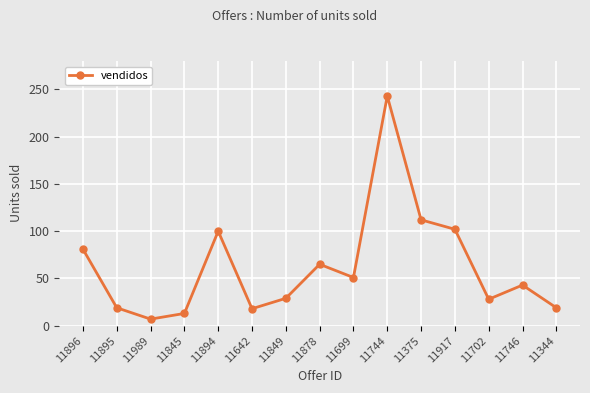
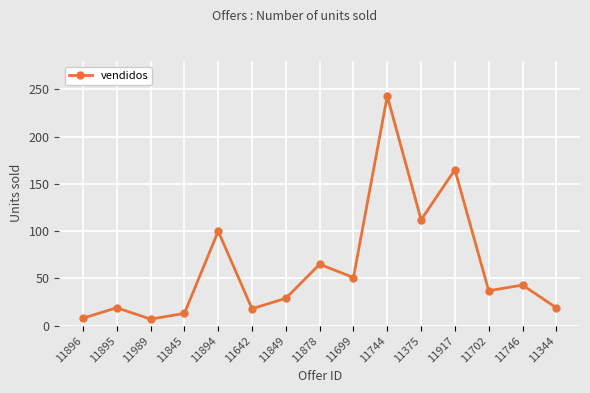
  {
-   "11896": 80,
+   "11896": 10,
    "11895": 20,
    "11989": 10,
    "11845": 10,
    "11894": 100,
    "11642": 20,
    "11849": 30,
    "11878": 70,
    "11699": 50,
    "11744": 240,
    "11375": 110,
-   "11917": 100,
-   "11702": 30,
+   "11917": 170,
+   "11702": 40,
    "11746": 40,
    "11344": 20
  }
